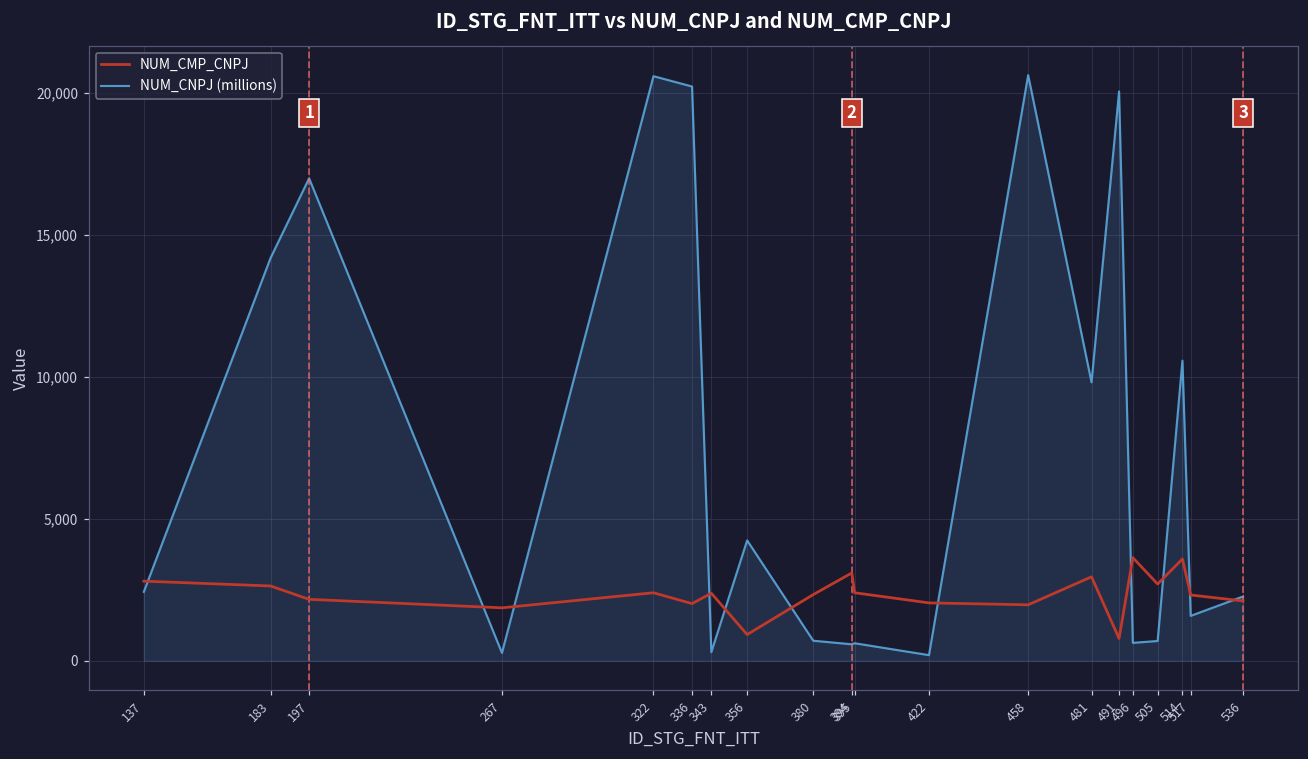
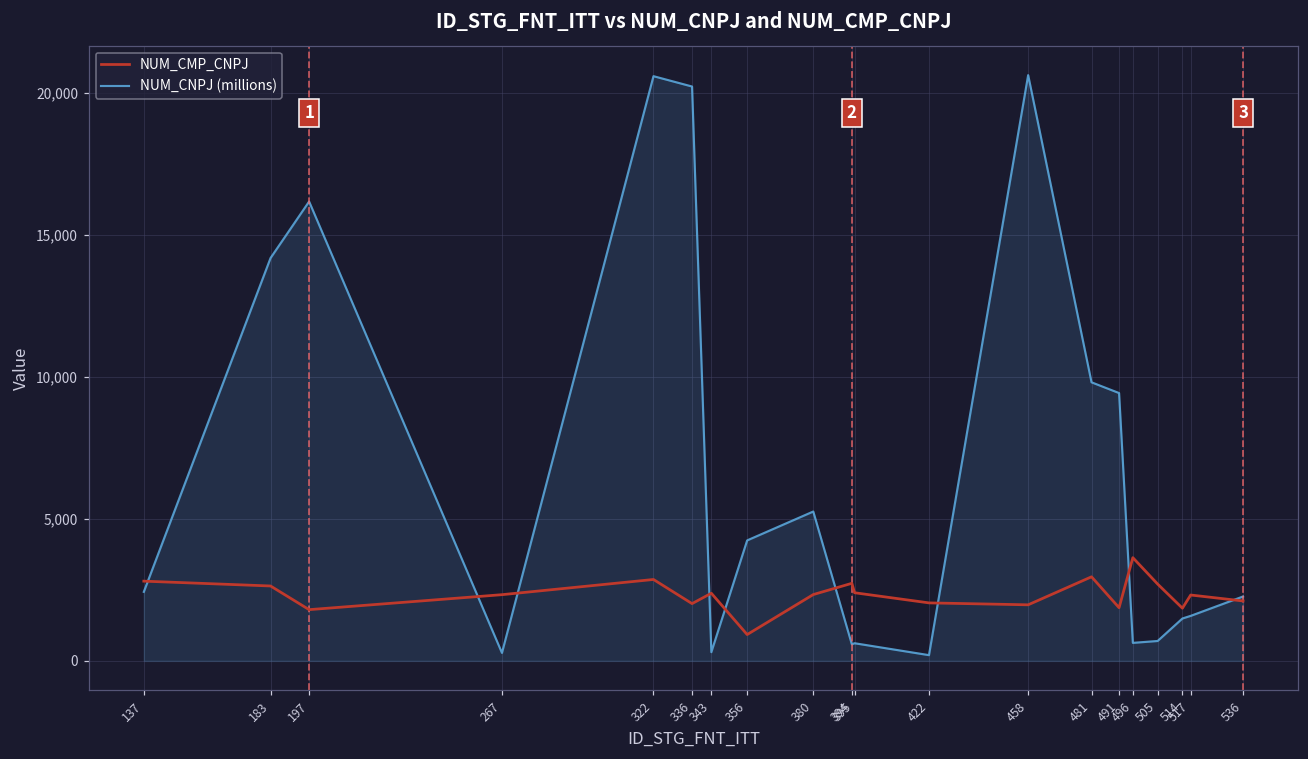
  {
    "NUM_CMP_CNPJ": {
      "137": "2,800",
      "183": "2,600",
-     "197": "2,200",
-     "267": "1,900",
-     "322": "2,400",
+     "197": "1,800",
+     "267": "2,300",
+     "322": "2,900",
      "336": "2,000",
      "343": "2,400",
      "356": "900",
      "380": "2,300",
-     "394": "3,100",
+     "394": "2,700",
      "395": "2,400",
      "422": "2,000",
      "458": "2,000",
      "481": "3,000",
-     "491": "800",
+     "491": "1,900",
      "496": "3,600",
      "505": "2,700",
-     "514": "3,600",
+     "514": "1,900",
      "517": "2,300",
      "536": "2,100"
    },
    "NUM_CNPJ (millions)": {
      "137": "2,400",
      "183": "14,200",
-     "197": "17,000",
+     "197": "16,200",
      "267": "300",
      "322": "20,600",
      "336": "20,200",
      "343": "300",
      "356": "4,200",
-     "380": "700",
+     "380": "5,300",
      "394": "600",
      "395": "600",
      "422": "200",
      "458": "20,600",
      "481": "9,800",
-     "491": "20,000",
+     "491": "9,400",
      "496": "600",
      "505": "700",
-     "514": "10,600",
+     "514": "1,500",
      "517": "1,600",
      "536": "2,300"
    }
  }
